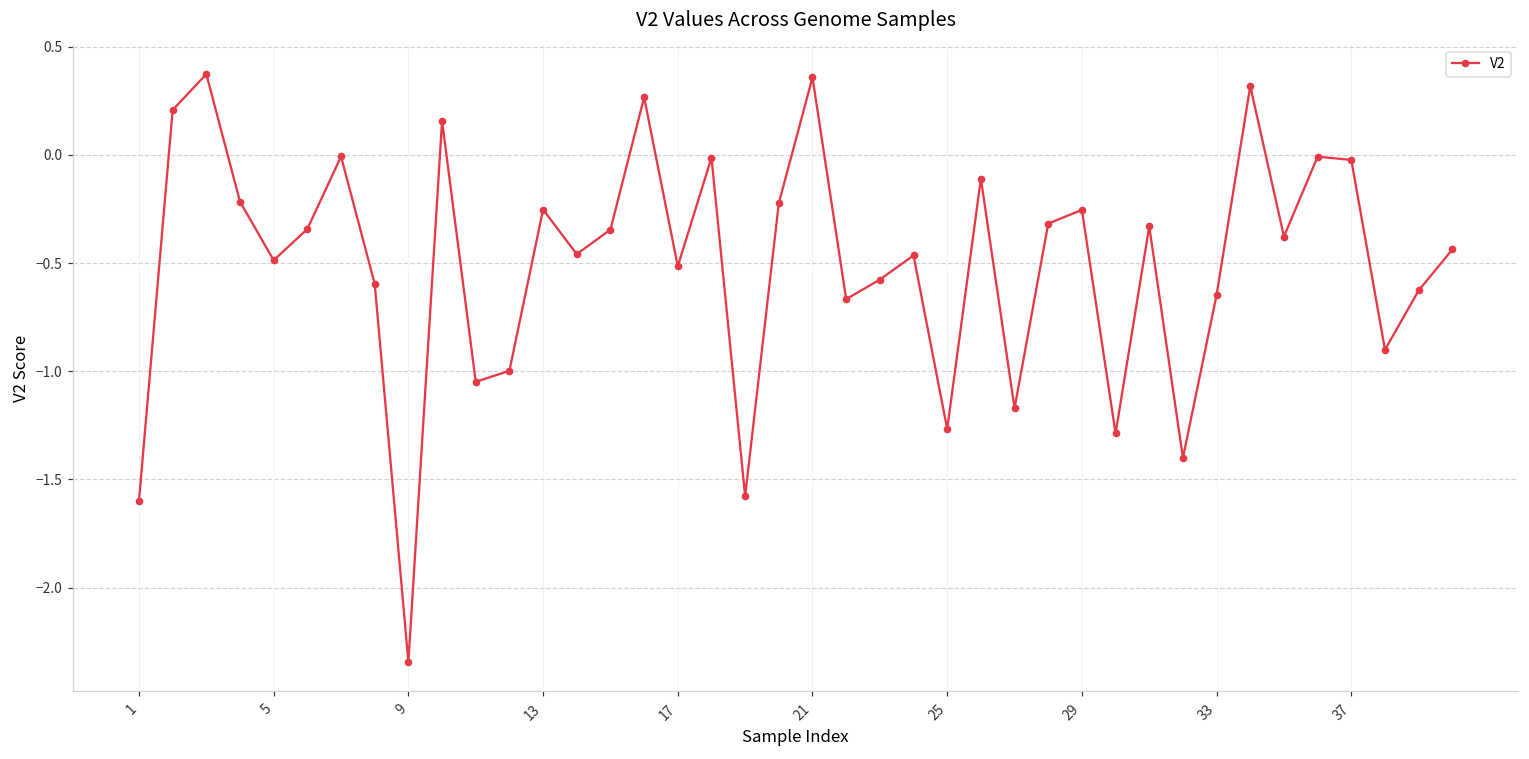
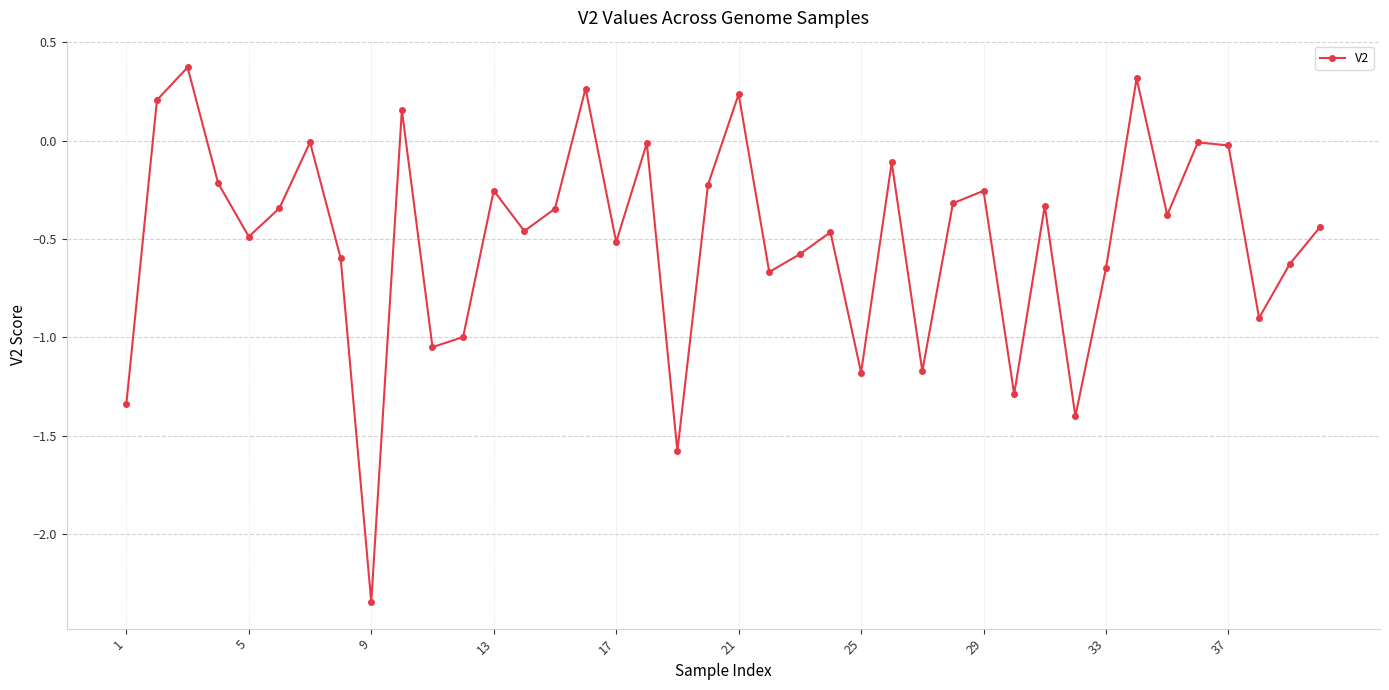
  {
-   "1": -1.60,
+   "1": -1.34,
    "5": -0.49,
    "9": -2.34,
    "13": -0.25,
    "17": -0.51,
-   "21": 0.36,
-   "25": -1.27,
+   "21": 0.24,
+   "25": -1.18,
    "29": -0.25,
    "33": -0.65,
    "37": -0.02
  }
